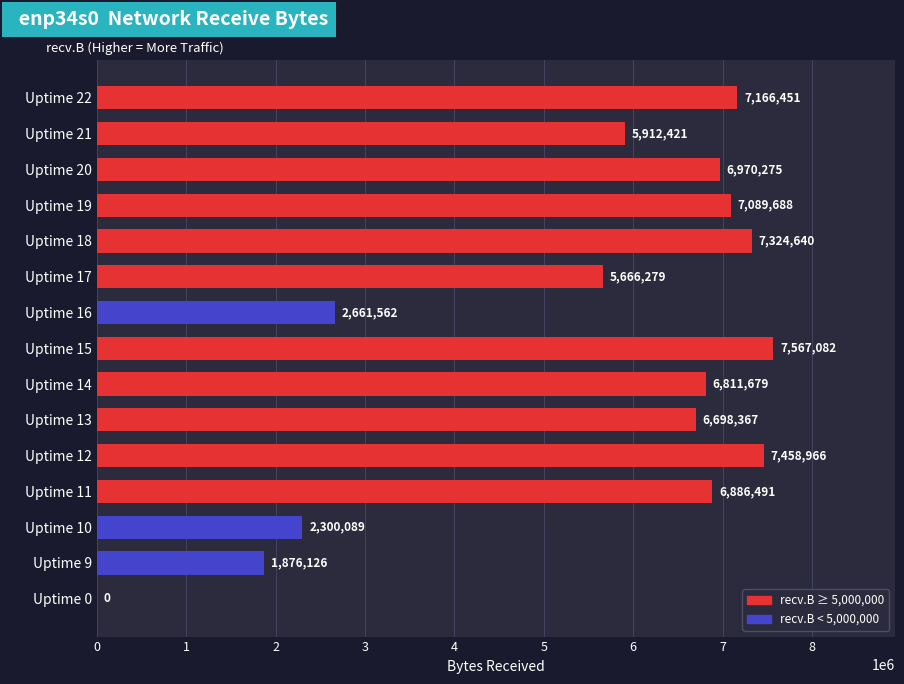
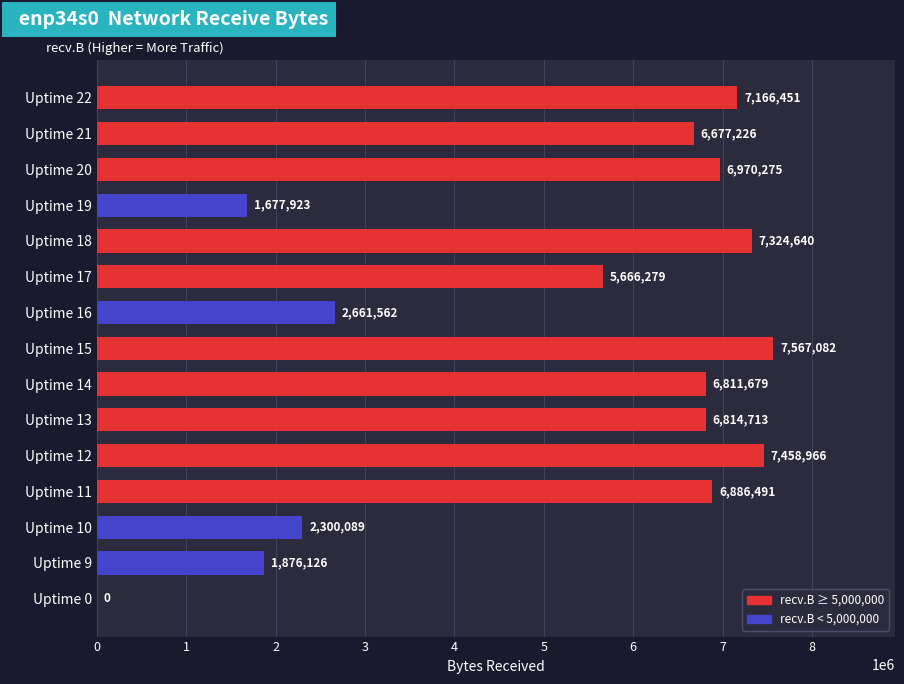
  {
    "Uptime 22": "7,166,451",
-   "Uptime 21": "5,912,421",
+   "Uptime 21": "6,677,226",
    "Uptime 20": "6,970,275",
-   "Uptime 19": "7,089,688",
+   "Uptime 19": "1,677,923",
    "Uptime 18": "7,324,640",
    "Uptime 17": "5,666,279",
    "Uptime 16": "2,661,562",
    "Uptime 15": "7,567,082",
    "Uptime 14": "6,811,679",
-   "Uptime 13": "6,698,367",
+   "Uptime 13": "6,814,713",
    "Uptime 12": "7,458,966",
    "Uptime 11": "6,886,491",
    "Uptime 10": "2,300,089",
    "Uptime 9": "1,876,126",
    "Uptime 0": "0"
  }
